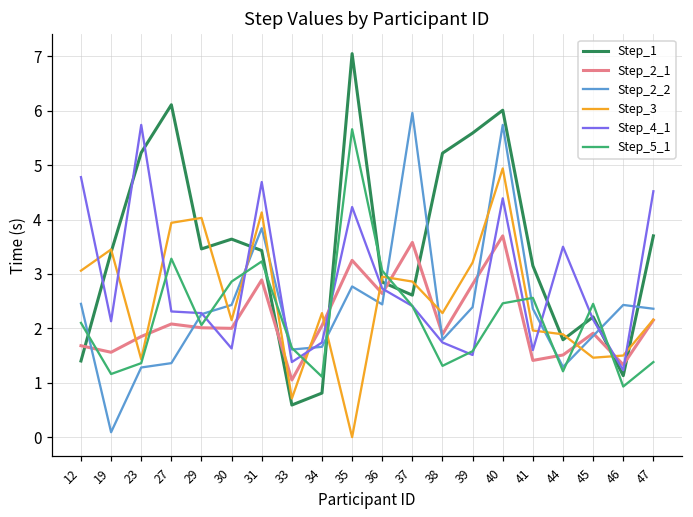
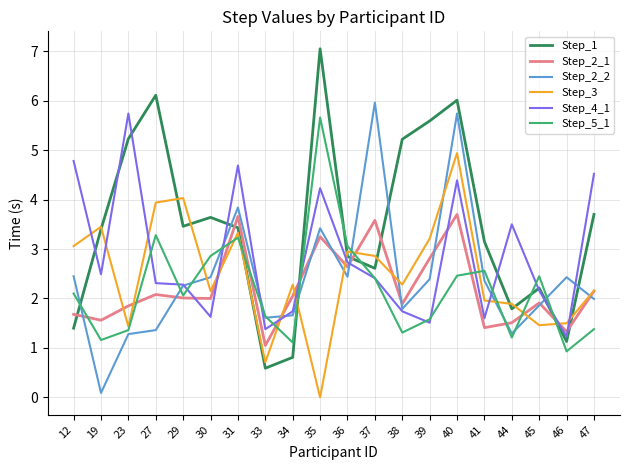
  {
    "Step_2_1": {
      "12": 1.7,
      "19": 1.6,
      "23": 1.9,
      "27": 2.1,
      "30": 2.0,
-     "31": 2.9,
+     "31": 3.7,
      "33": 1.1,
      "34": 2.1,
      "35": 3.3,
      "36": 2.6,
      "37": 3.6,
      "38": 1.9,
      "39": 2.8,
      "40": 3.7,
      "41": 1.4,
      "44": 1.5,
      "46": 1.3
    },
    "Step_2_2": {
      "12": 2.5,
      "19": 0.1,
      "23": 1.3,
      "27": 1.4,
      "30": 2.4,
      "31": 3.8,
      "34": 1.7,
-     "35": 2.8,
+     "35": 3.4,
      "36": 2.4,
      "37": 6.0,
      "39": 2.4,
      "40": 5.7,
      "41": 2.4,
      "44": 1.3,
      "46": 2.4,
-     "47": 2.4
+     "47": 2.0
    },
    "Step_3": {
      "12": 3.1,
      "23": 1.4,
      "27": 3.9,
      "29": 4.0,
      "30": 2.2,
-     "31": 4.1,
+     "31": 3.3,
      "33": 0.7,
      "34": 2.3,
      "35": 0.0,
      "36": 3.0,
      "37": 2.9,
      "38": 2.3,
      "39": 3.2,
      "40": 4.9,
      "41": 2.0,
      "44": 1.9,
      "45": 1.5,
      "46": 1.5
    },
    "Step_4_1": {
      "12": 4.8,
-     "19": 2.1,
+     "19": 2.5,
      "23": 5.7,
      "27": 2.3,
      "30": 1.6,
      "31": 4.7,
      "33": 1.4,
      "34": 1.7,
      "35": 4.2,
      "36": 2.7,
      "39": 1.5,
      "40": 4.4,
      "41": 1.6,
      "44": 3.5,
      "46": 1.2,
      "47": 4.5
    }
  }
